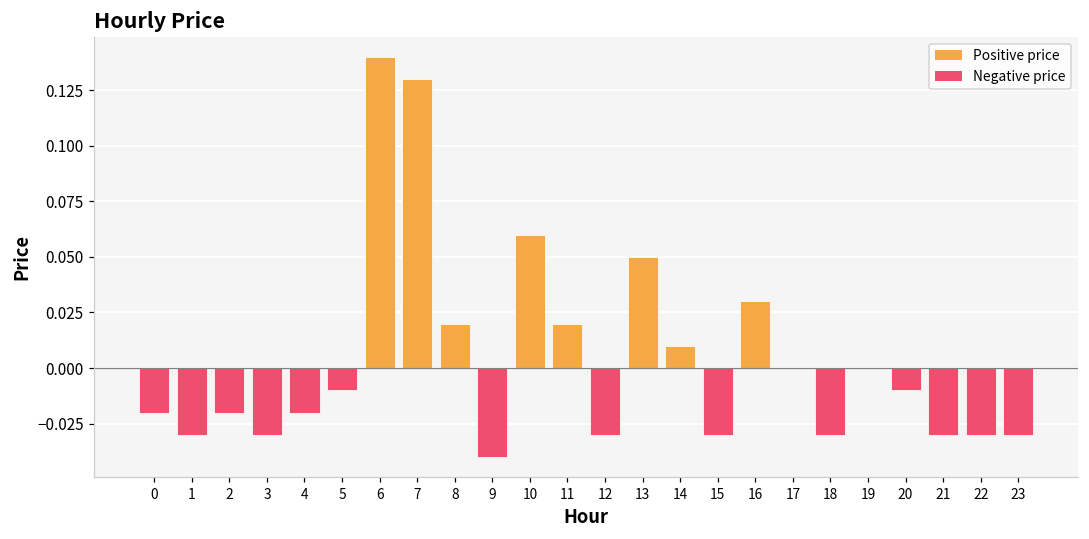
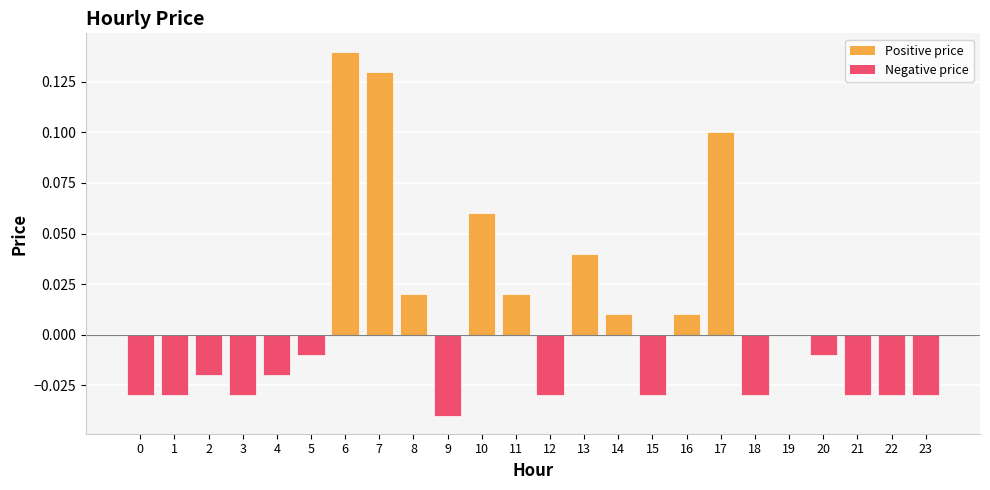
  {
-   "0": -0.02,
+   "0": -0.03,
    "1": -0.03,
    "2": -0.02,
    "3": -0.03,
    "4": -0.02,
    "5": -0.01,
    "6": 0.14,
    "7": 0.13,
    "8": 0.02,
    "9": -0.04,
    "10": 0.06,
    "11": 0.02,
    "12": -0.03,
-   "13": 0.05,
+   "13": 0.04,
    "14": 0.01,
    "15": -0.03,
-   "16": 0.03,
-   "17": 0.0,
+   "16": 0.01,
+   "17": 0.1,
    "18": -0.03,
    "19": 0.00,
    "20": -0.01,
    "21": -0.03,
    "22": -0.03,
    "23": -0.03
  }
